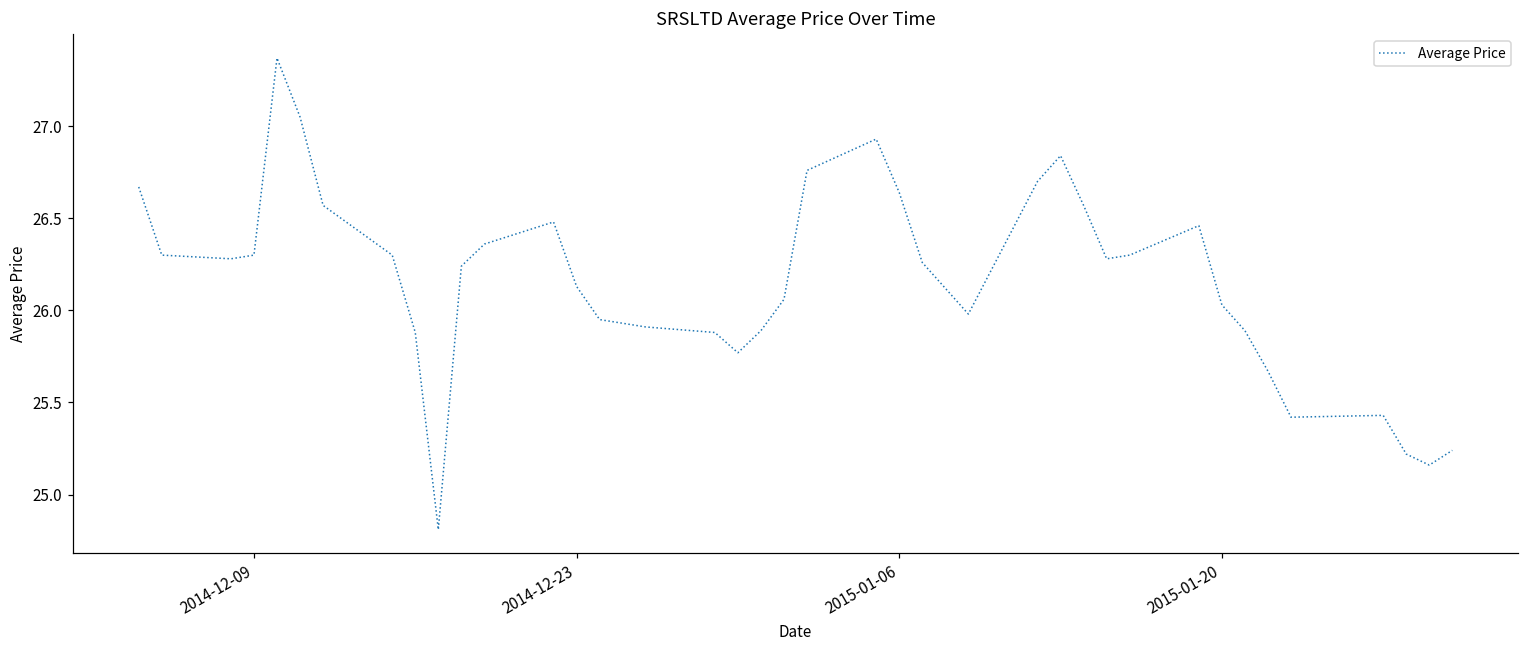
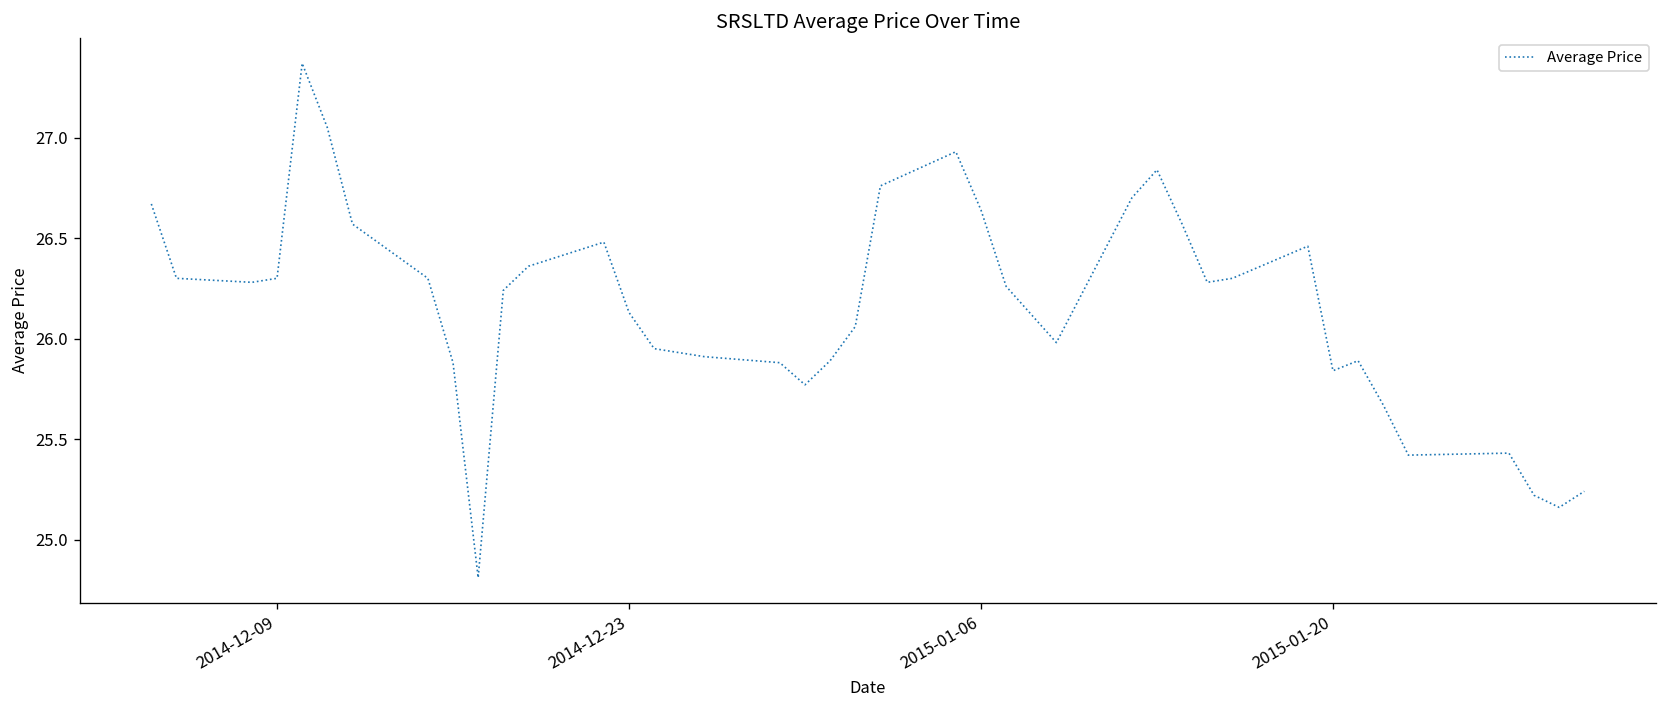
  {
    "2014-12-09": 26.30,
    "2014-12-23": 26.13,
    "2015-01-06": 26.64,
-   "2015-01-20": 26.03
+   "2015-01-20": 25.84
  }
